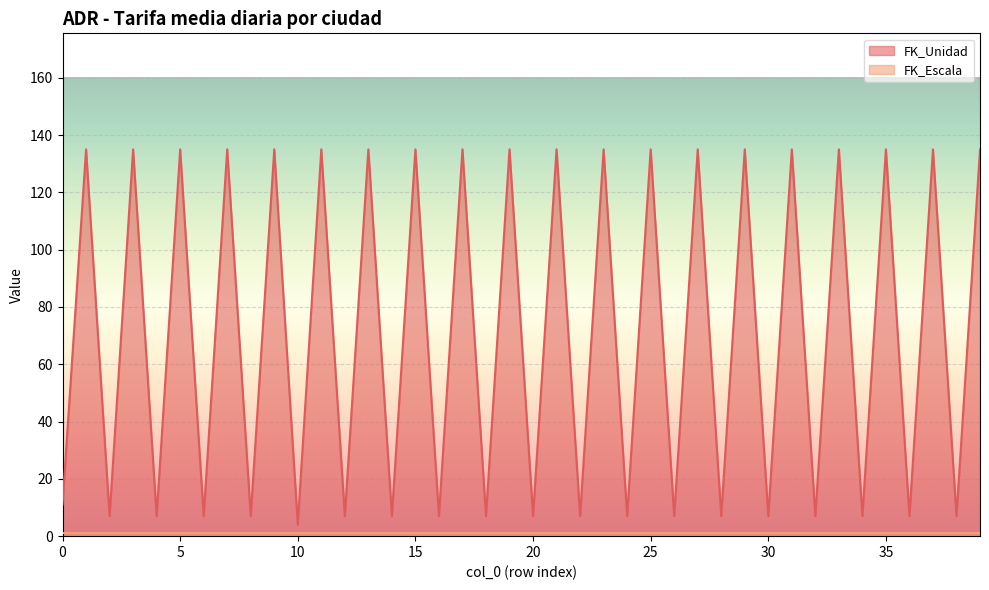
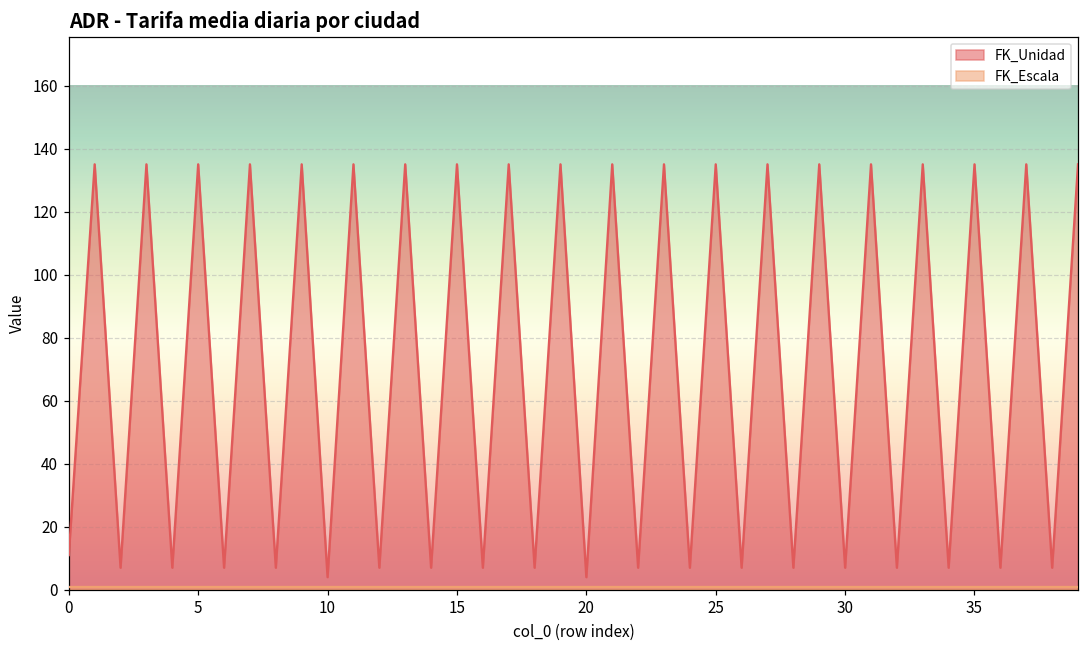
  {
    "FK_Unidad": {
      "0": 11,
      "5": 135,
      "10": 4,
      "15": 135,
-     "20": 7,
+     "20": 4,
      "25": 135,
      "30": 7,
      "35": 135
    },
    "FK_Escala": {
      "0": 1,
      "5": 1,
      "10": 1,
      "15": 1,
      "20": 1,
      "25": 1,
      "30": 1,
      "35": 1
    }
  }
